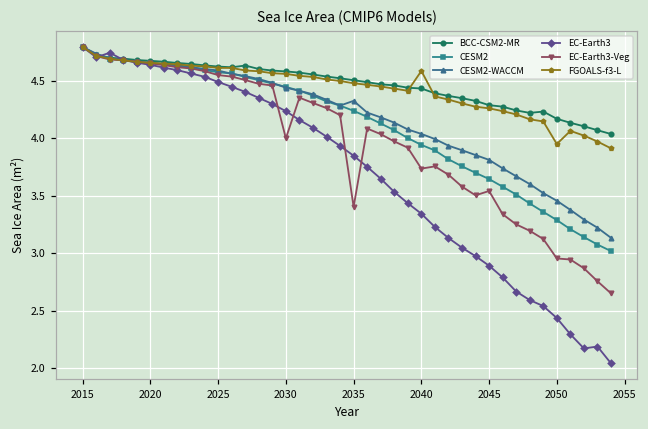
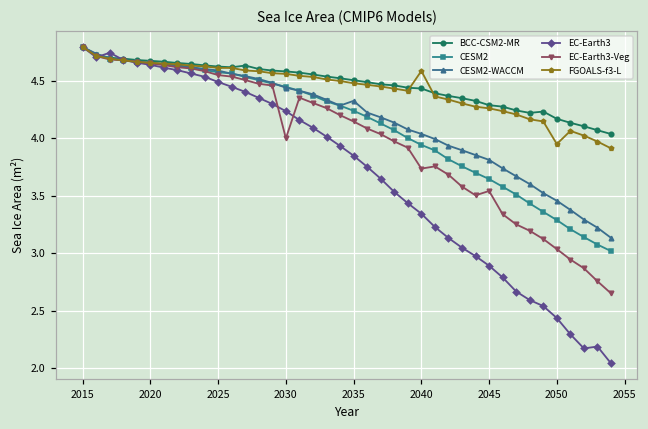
  {
    "EC-Earth3-Veg": {
      "2025": 4.55,
      "2030": 4.00,
-     "2035": 3.40,
+     "2035": 4.15,
      "2040": 3.74,
      "2045": 3.54,
-     "2050": 2.95
+     "2050": 3.04
    },
    "FGOALS-f3-L": {
      "2035": 4.48,
      "2040": 4.59,
      "2045": 4.26,
      "2050": 3.95
    }
  }
